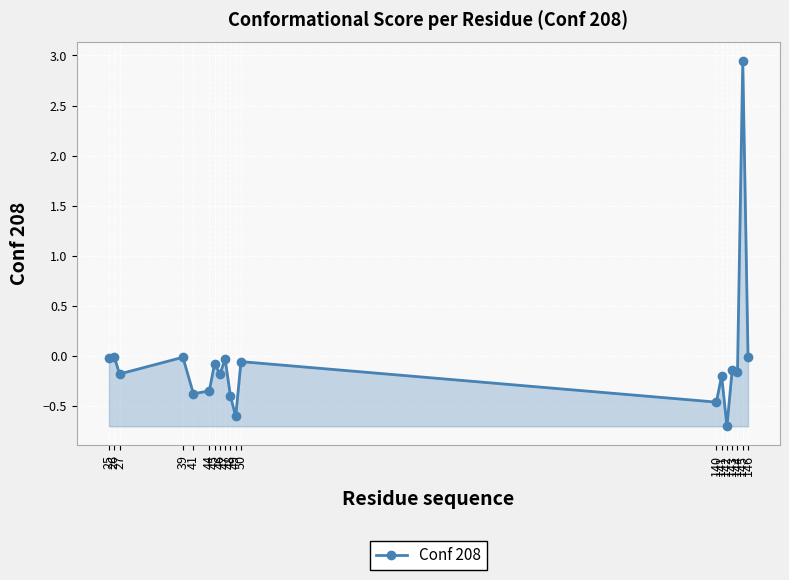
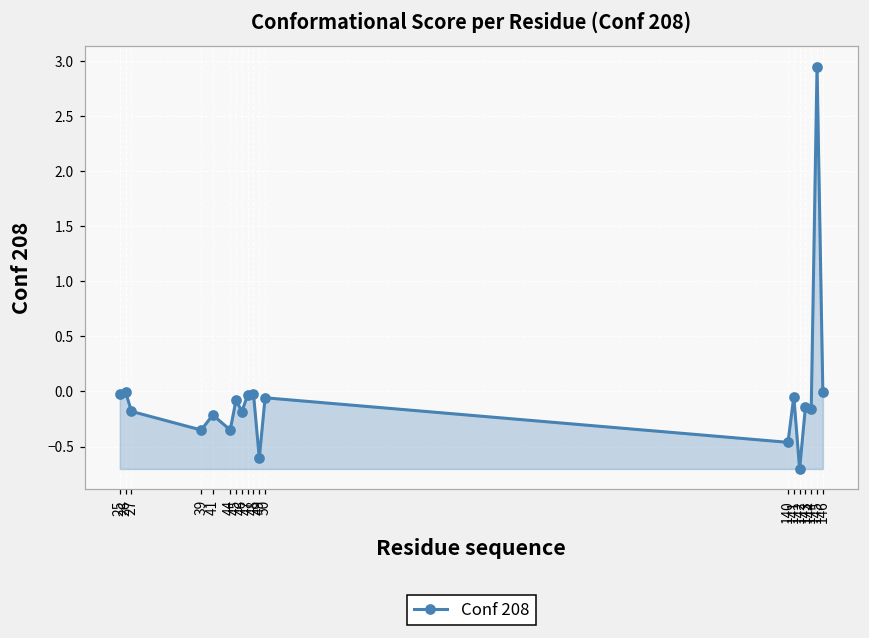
  {
    "25": -0.02,
    "26": -0.01,
    "27": -0.18,
-   "39": -0.01,
-   "41": -0.38,
+   "39": -0.35,
+   "41": -0.21,
    "44": -0.35,
    "45": -0.08,
    "46": -0.18,
    "47": -0.03,
-   "48": -0.40,
+   "48": -0.02,
    "49": -0.61,
    "50": -0.06,
    "140": -0.46,
-   "141": -0.20,
+   "141": -0.05,
    "142": -0.70,
    "143": -0.14,
    "144": -0.16,
    "145": 2.95,
    "146": -0.01
  }
